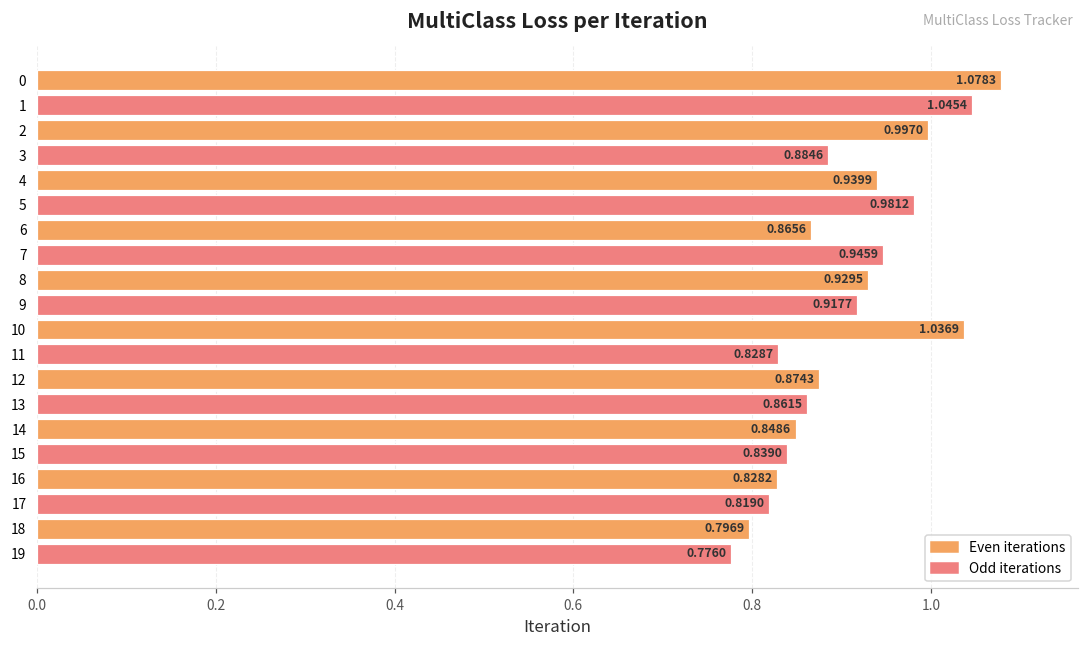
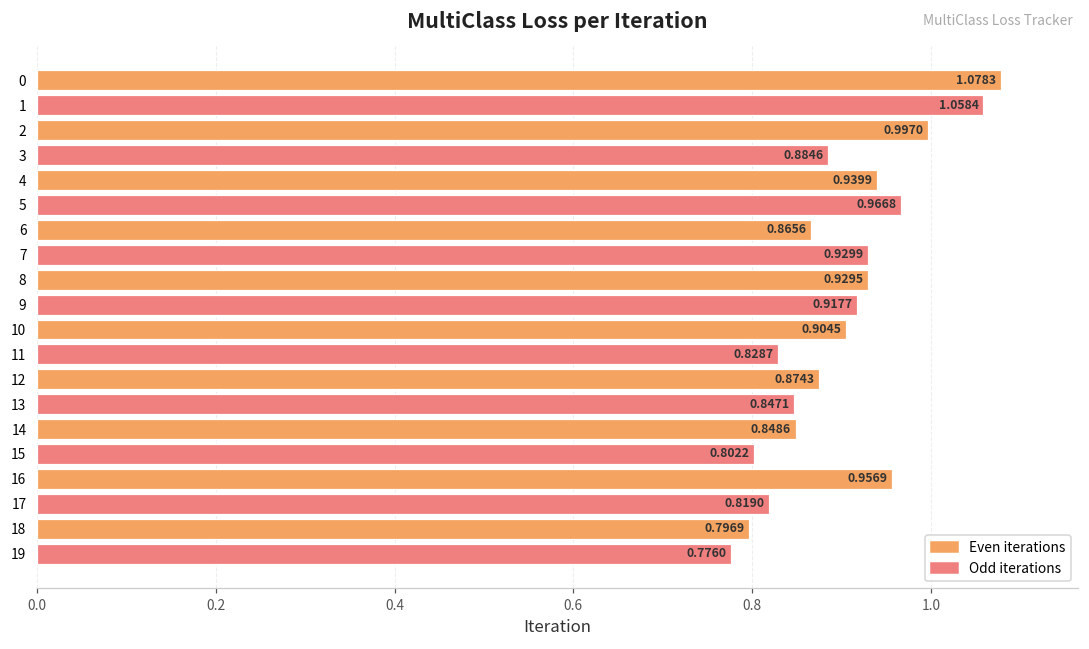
  {
    "0": 1.0783,
-   "1": 1.0454,
+   "1": 1.0584,
    "2": 0.9970,
    "3": 0.8846,
    "4": 0.9399,
-   "5": 0.9812,
+   "5": 0.9668,
    "6": 0.8656,
-   "7": 0.9459,
+   "7": 0.9299,
    "8": 0.9295,
    "9": 0.9177,
-   "10": 1.0369,
+   "10": 0.9045,
    "11": 0.8287,
    "12": 0.8743,
-   "13": 0.8615,
+   "13": 0.8471,
    "14": 0.8486,
-   "15": 0.8390,
-   "16": 0.8282,
+   "15": 0.8022,
+   "16": 0.9569,
    "17": 0.8190,
    "18": 0.7969,
    "19": 0.7760
  }
